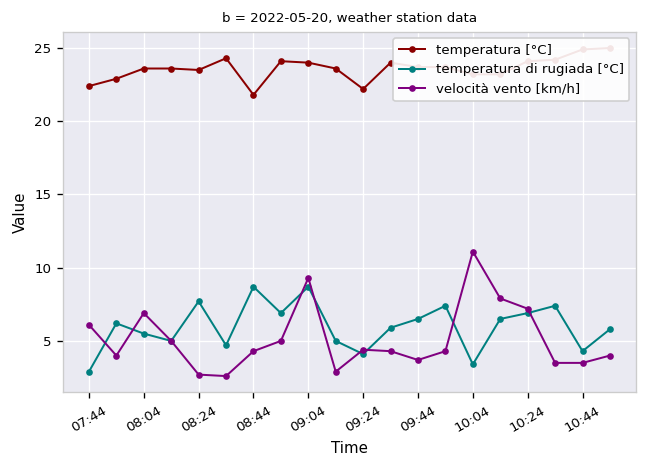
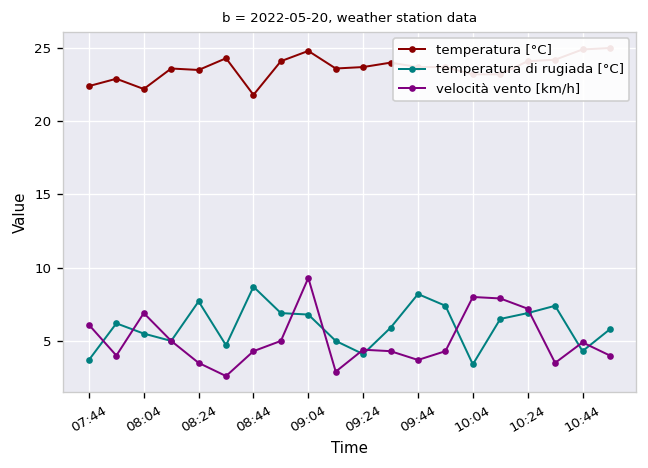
  {
    "temperatura [°C]": {
      "07:44": 22.4,
-     "08:04": 23.6,
+     "08:04": 22.2,
      "08:24": 23.5,
      "08:44": 21.8,
-     "09:04": 24.0,
-     "09:24": 22.2
+     "09:04": 24.8,
+     "09:24": 23.7
    },
    "temperatura di rugiada [°C]": {
-     "07:44": 2.9,
+     "07:44": 3.7,
      "08:04": 5.5,
      "08:24": 7.7,
      "08:44": 8.7,
-     "09:04": 8.7,
+     "09:04": 6.8,
      "09:24": 4.1,
-     "09:44": 6.5,
+     "09:44": 8.2,
      "10:04": 3.4,
      "10:24": 6.9,
      "10:44": 4.3
    },
    "velocità vento [km/h]": {
      "07:44": 6.1,
      "08:04": 6.9,
-     "08:24": 2.7,
+     "08:24": 3.5,
      "08:44": 4.3,
      "09:04": 9.3,
      "09:24": 4.4,
      "09:44": 3.7,
-     "10:04": 11.1,
+     "10:04": 8.0,
      "10:24": 7.2,
-     "10:44": 3.5
+     "10:44": 4.9
    }
  }
